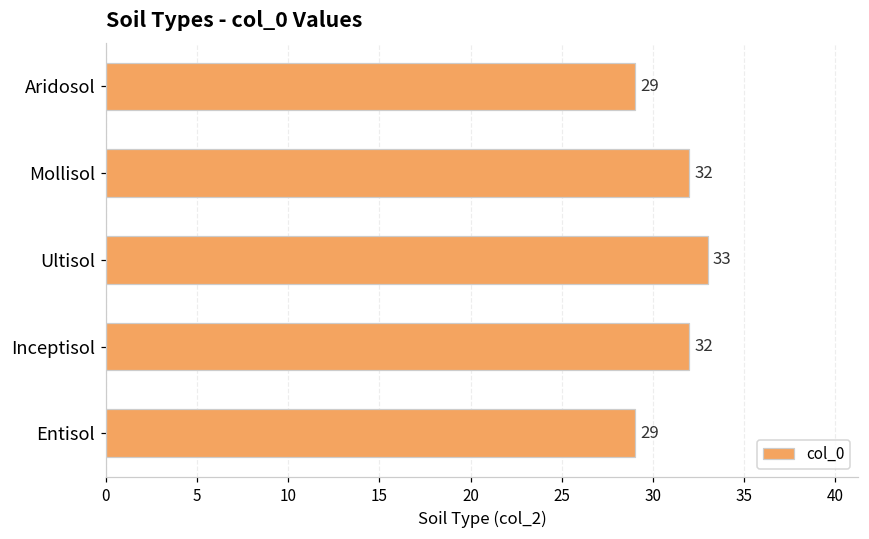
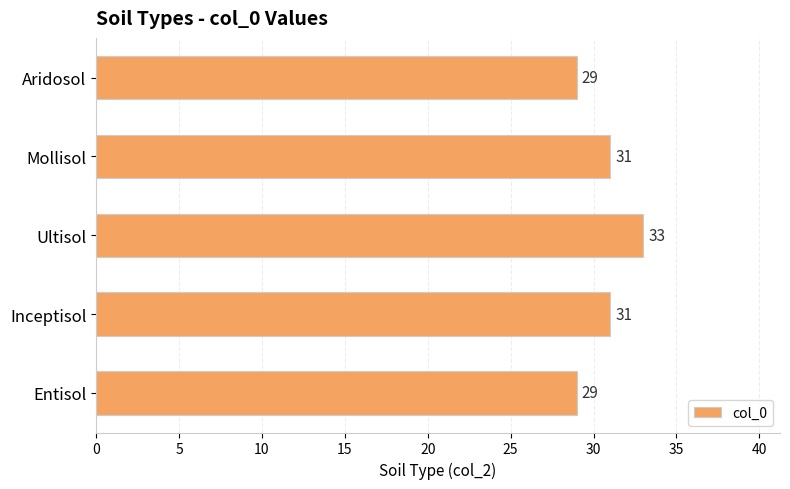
  {
    "Aridosol": 29,
-   "Mollisol": 32,
+   "Mollisol": 31,
    "Ultisol": 33,
-   "Inceptisol": 32,
+   "Inceptisol": 31,
    "Entisol": 29
  }
